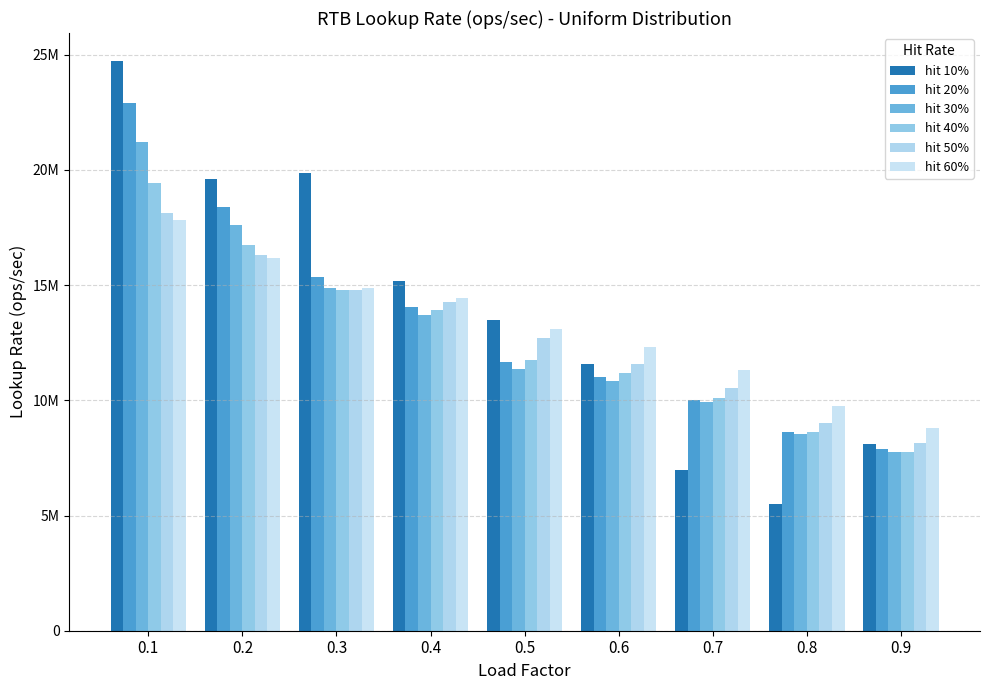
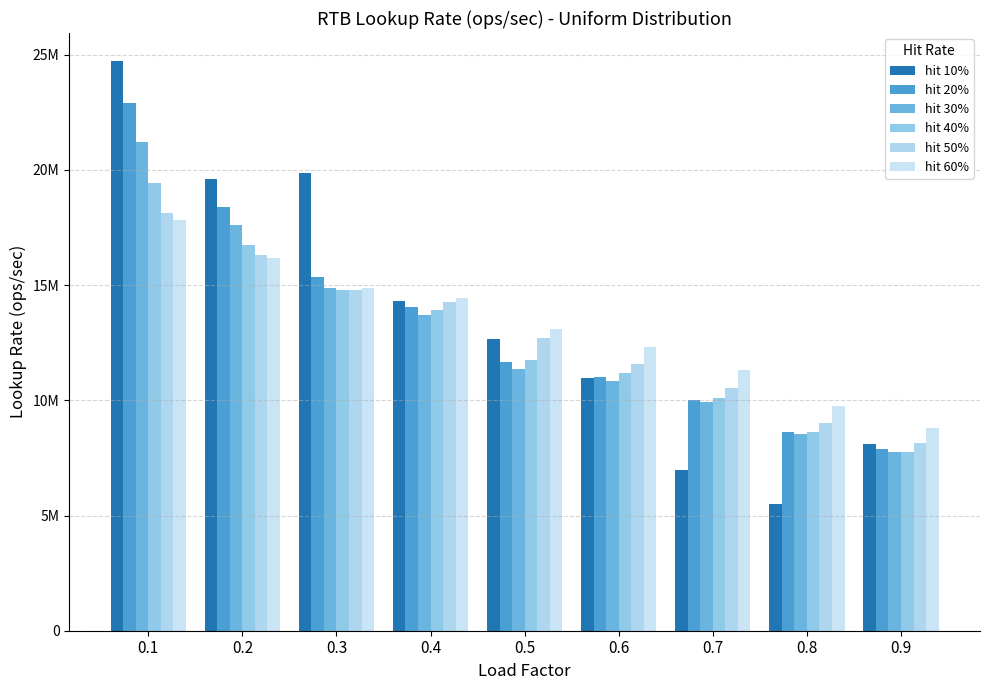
  {
    "hit 10%": {
      "0.1": 24700000,
      "0.2": 19600000,
      "0.3": 19900000,
-     "0.4": 15200000,
-     "0.5": 13500000,
-     "0.6": 11600000,
+     "0.4": 14300000,
+     "0.5": 12600000,
+     "0.6": 11000000,
      "0.7": 7000000,
      "0.8": 5500000,
      "0.9": 8100000
    }
  }
